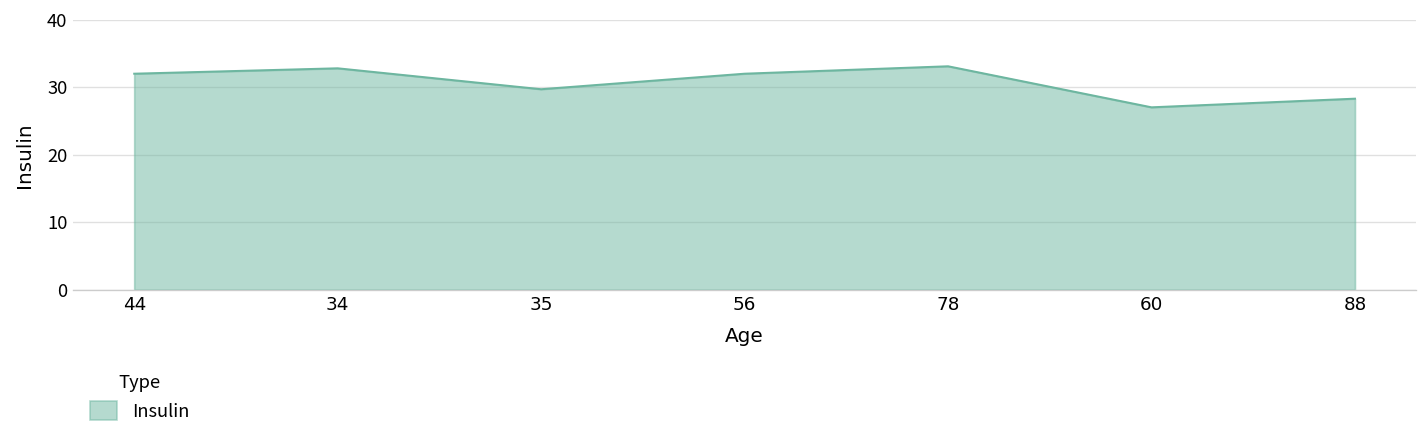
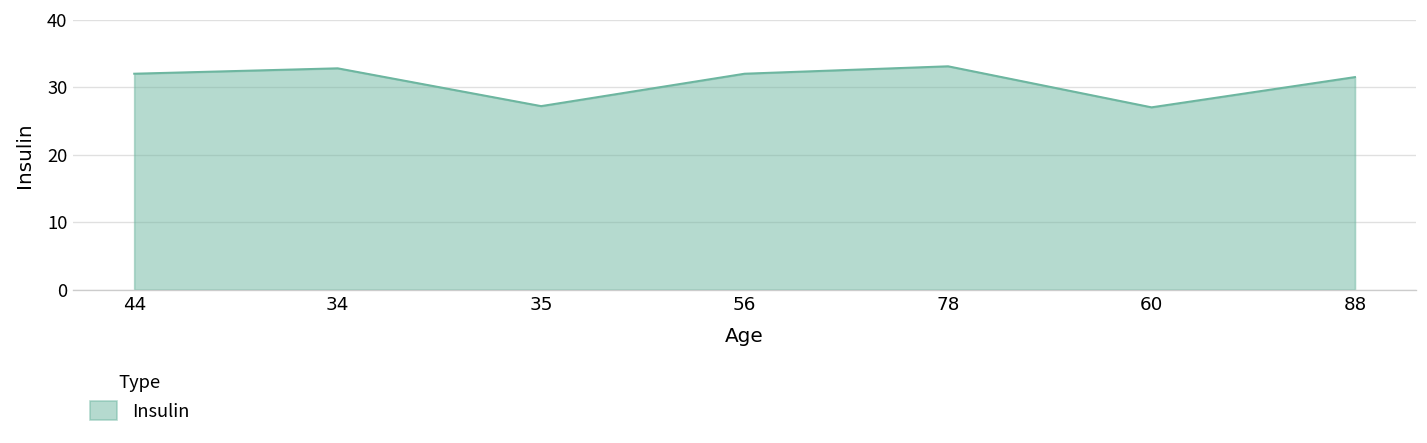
  {
    "44": 32,
    "34": 33,
-   "35": 30,
+   "35": 27,
    "56": 32,
    "78": 33,
    "60": 27,
-   "88": 28
+   "88": 32
  }
